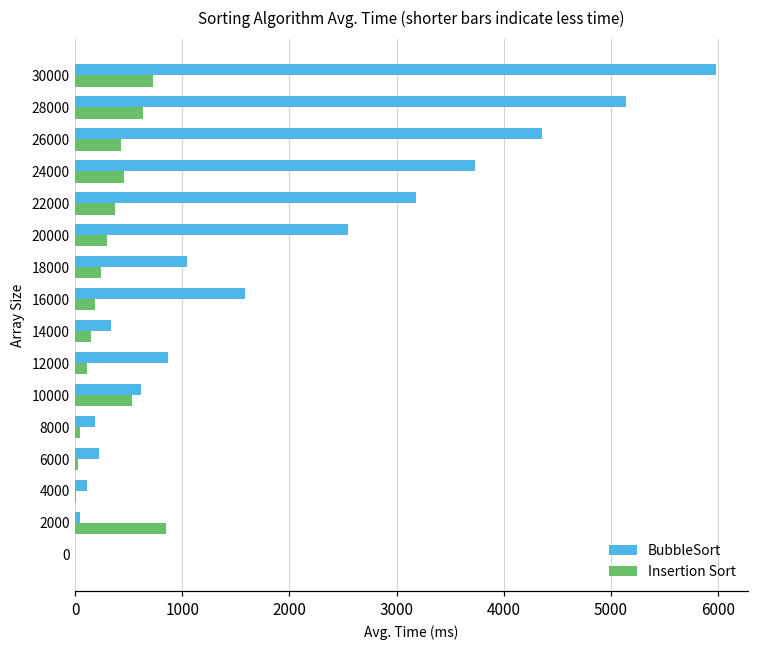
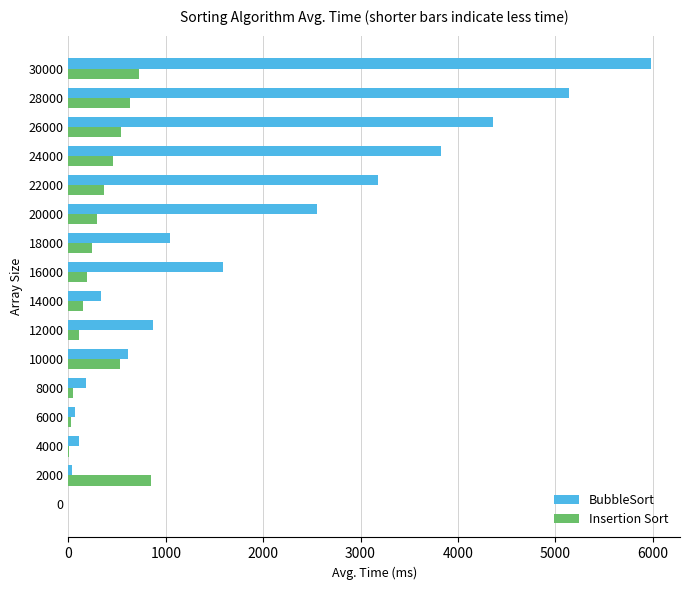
  {
    "BubbleSort": {
      "30000": 6000,
      "28000": 5100,
      "26000": 4400,
-     "24000": 3700,
+     "24000": 3800,
      "22000": 3200,
      "20000": 2500,
      "18000": 1000,
      "16000": 1600,
      "14000": 300,
      "12000": 900,
      "10000": 600,
      "8000": 200,
-     "6000": 200,
+     "6000": 100,
      "4000": 100,
      "2000": 0,
      "0": 0
    },
    "Insertion Sort": {
      "30000": 700,
      "28000": 600,
-     "26000": 400,
+     "26000": 500,
      "24000": 500,
      "22000": 400,
      "20000": 300,
      "18000": 200,
      "16000": 200,
      "14000": 100,
      "12000": 100,
      "10000": 500,
      "8000": 0,
      "6000": 0,
      "2000": 800,
      "0": 0
    }
  }
